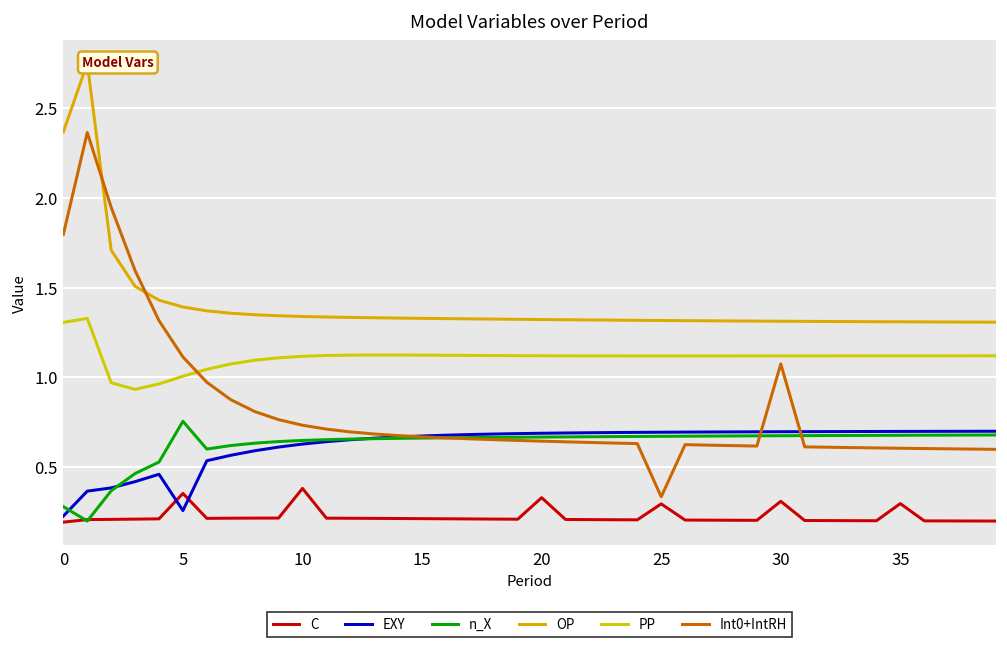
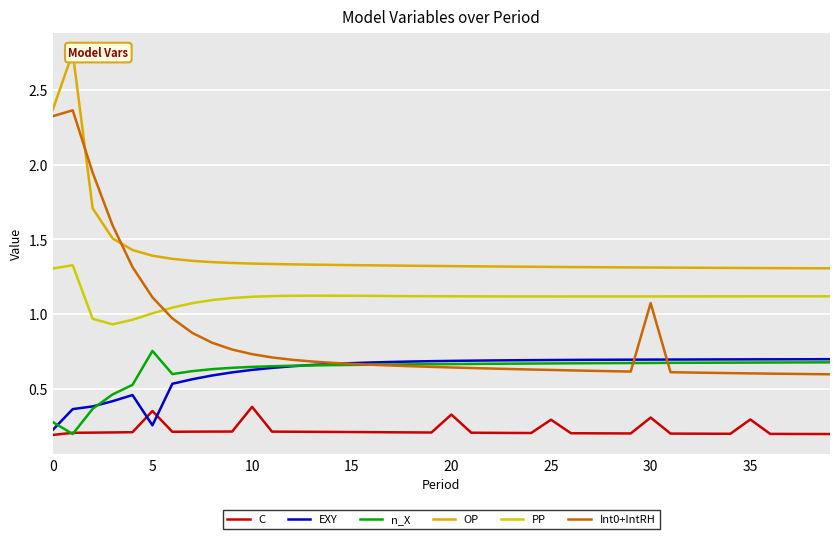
  {
    "C": {
      "0": 0.19,
      "5": 0.35,
      "10": 0.38,
      "15": 0.21,
      "20": 0.33,
      "25": 0.29,
      "30": 0.31,
      "35": 0.30
    },
    "EXY": {
      "0": 0.23,
      "5": 0.26,
      "10": 0.63,
      "20": 0.69,
      "25": 0.69,
      "30": 0.70,
      "35": 0.70
    },
    "n_X": {
      "0": 0.28,
      "5": 0.75,
      "10": 0.65,
      "20": 0.67,
      "25": 0.67,
      "30": 0.67,
      "35": 0.68
    },
    "Int0+IntRH": {
-     "0": 1.80,
+     "0": 2.32,
      "5": 1.11,
      "10": 0.73,
      "20": 0.64,
-     "25": 0.33,
+     "25": 0.63,
      "30": 1.07,
      "35": 0.60
    }
  }
